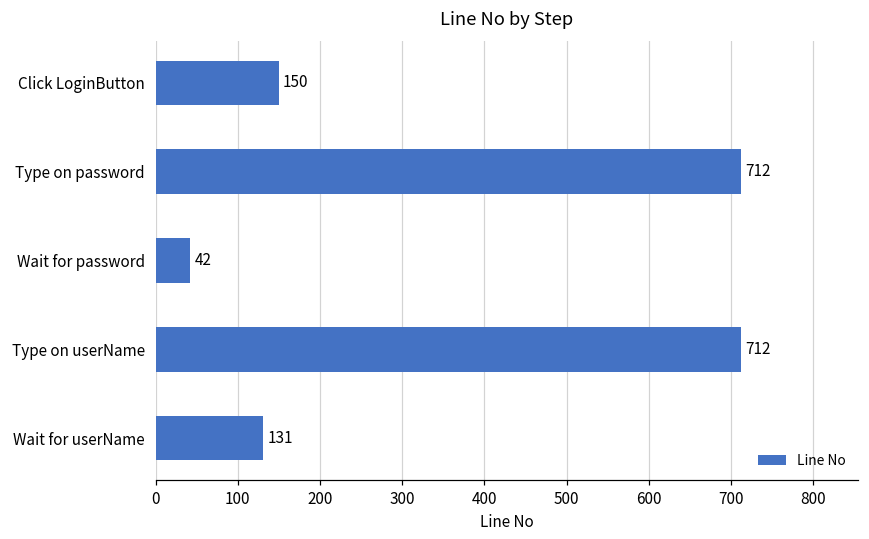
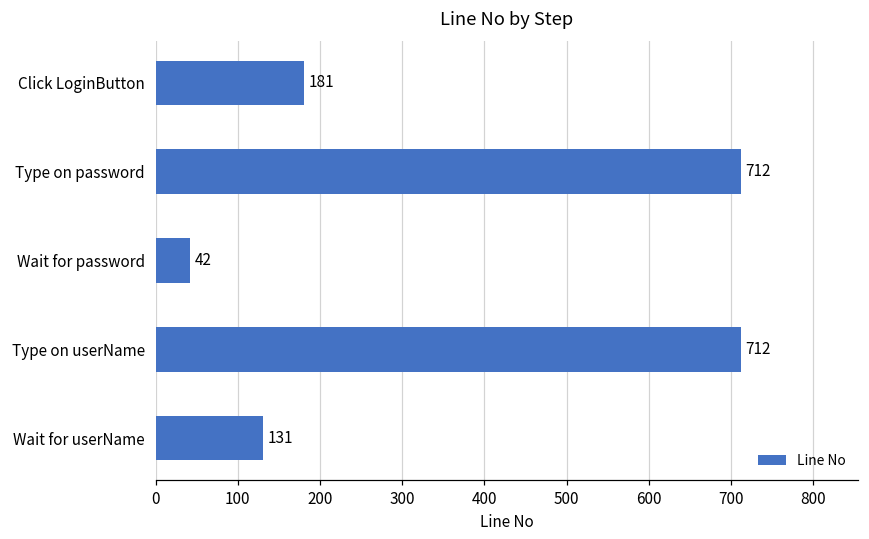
  {
-   "Click LoginButton": 150,
+   "Click LoginButton": 181,
    "Type on password": 712,
    "Wait for password": 42,
    "Type on userName": 712,
    "Wait for userName": 131
  }
